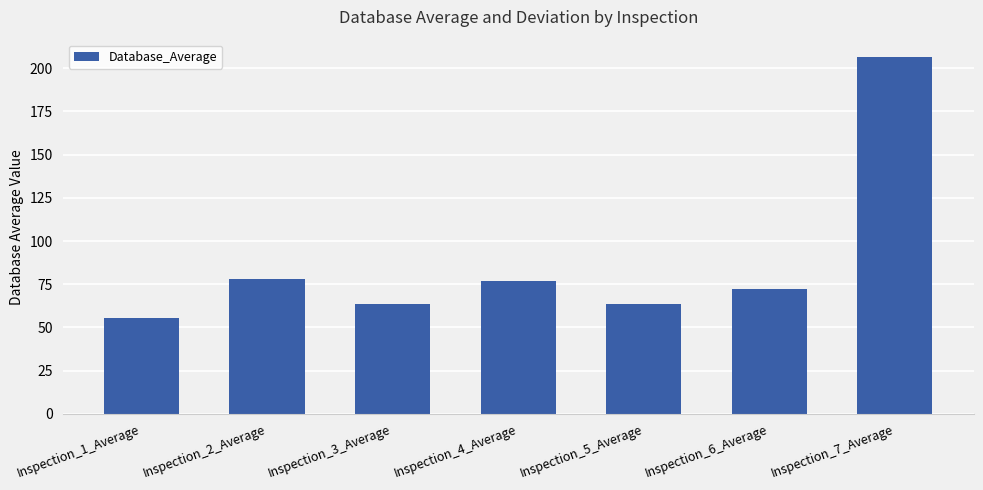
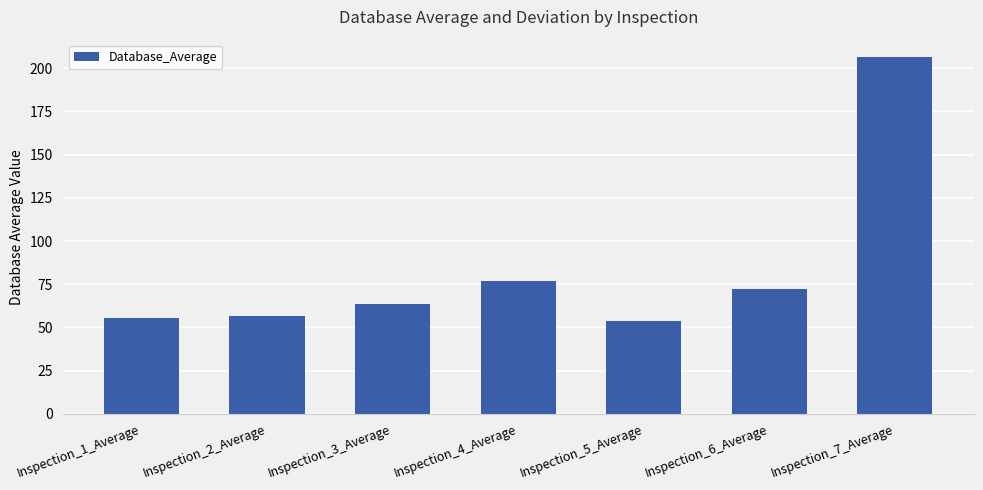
  {
    "Inspection_1_Average": 56,
-   "Inspection_2_Average": 78,
+   "Inspection_2_Average": 56,
    "Inspection_3_Average": 64,
    "Inspection_4_Average": 77,
-   "Inspection_5_Average": 64,
+   "Inspection_5_Average": 54,
    "Inspection_6_Average": 72,
    "Inspection_7_Average": 206
  }
